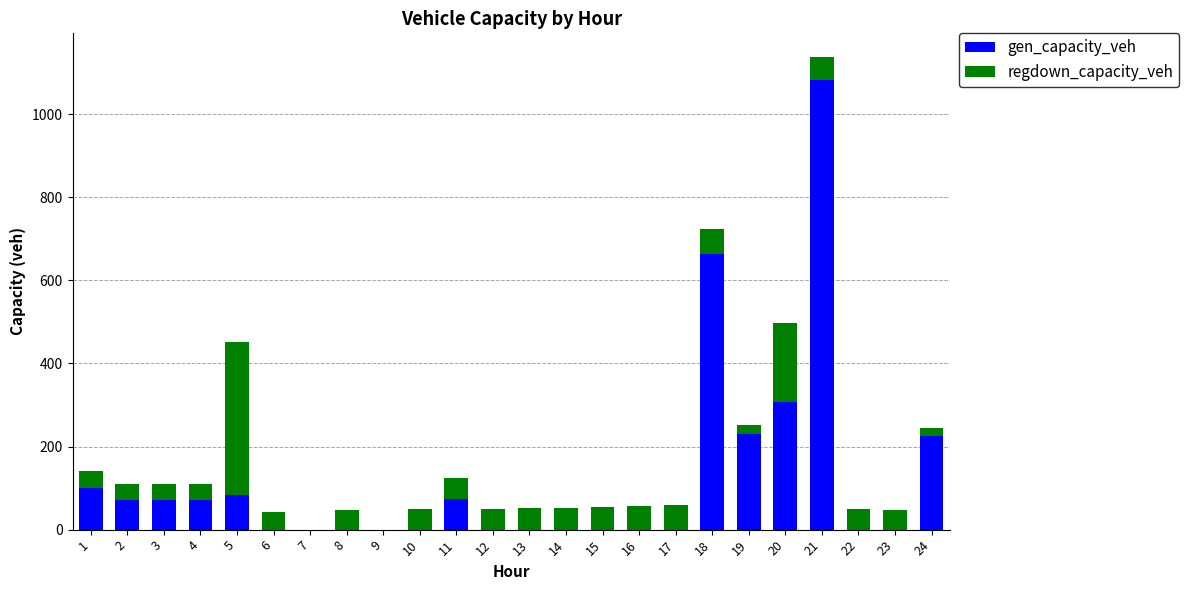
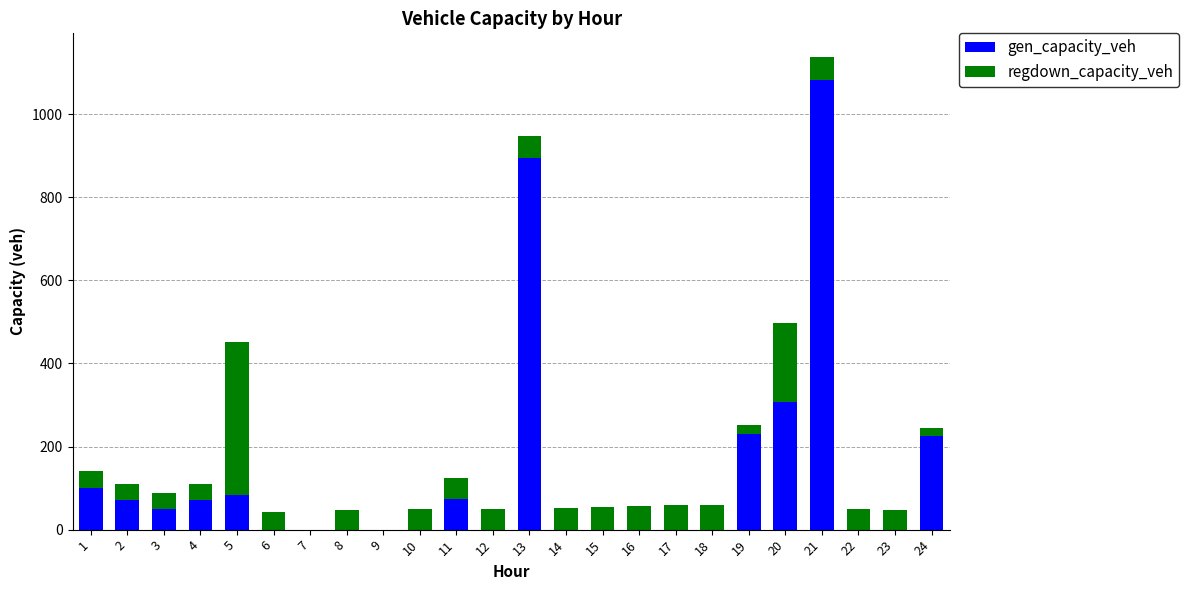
  {
    "gen_capacity_veh": {
      "1": 100,
      "2": 70,
-     "3": 70,
+     "3": 50,
      "4": 70,
      "5": 80,
      "6": 0,
      "7": 0,
      "8": 0,
      "9": 0,
      "10": 0,
      "11": 70,
      "12": 0,
-     "13": 0,
+     "13": 900,
      "14": 0,
      "15": 0,
      "16": 0,
      "17": 0,
-     "18": 660,
+     "18": 0,
      "19": 230,
      "20": 310,
      "21": 1080,
      "22": 0,
      "23": 0,
      "24": 230
    },
    "regdown_capacity_veh": {
      "1": 40,
      "2": 40,
      "3": 40,
      "4": 40,
      "5": 370,
      "6": 40,
      "7": 0,
      "8": 50,
      "9": 0,
      "10": 50,
      "11": 50,
      "12": 50,
      "13": 50,
      "14": 50,
      "15": 60,
      "16": 60,
      "17": 60,
      "18": 60,
      "19": 20,
      "20": 190,
      "21": 60,
      "22": 50,
      "23": 50,
      "24": 20
    }
  }
